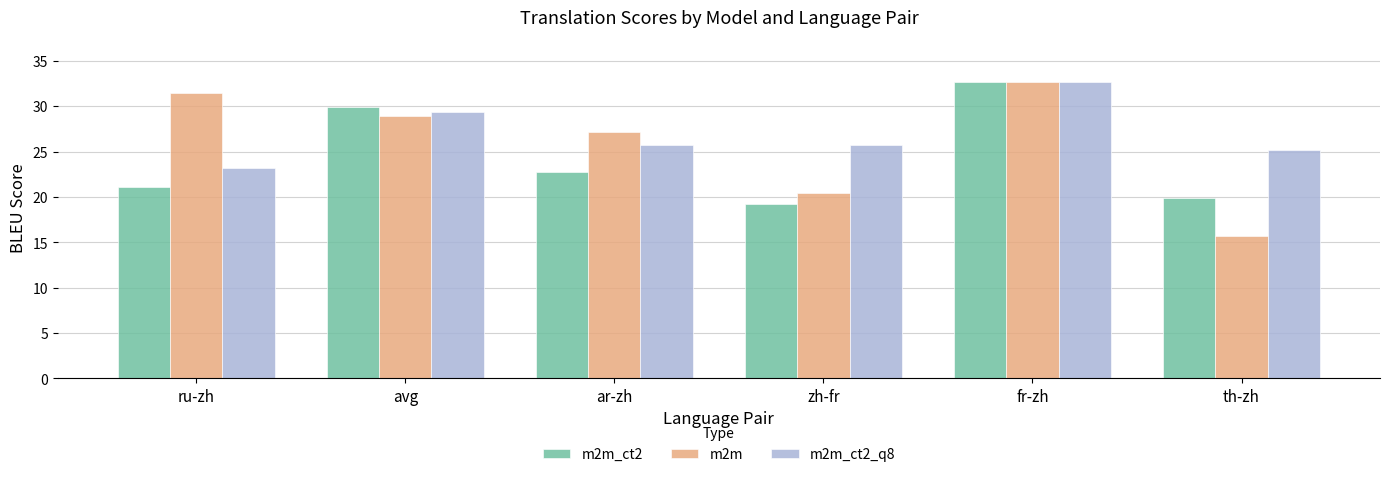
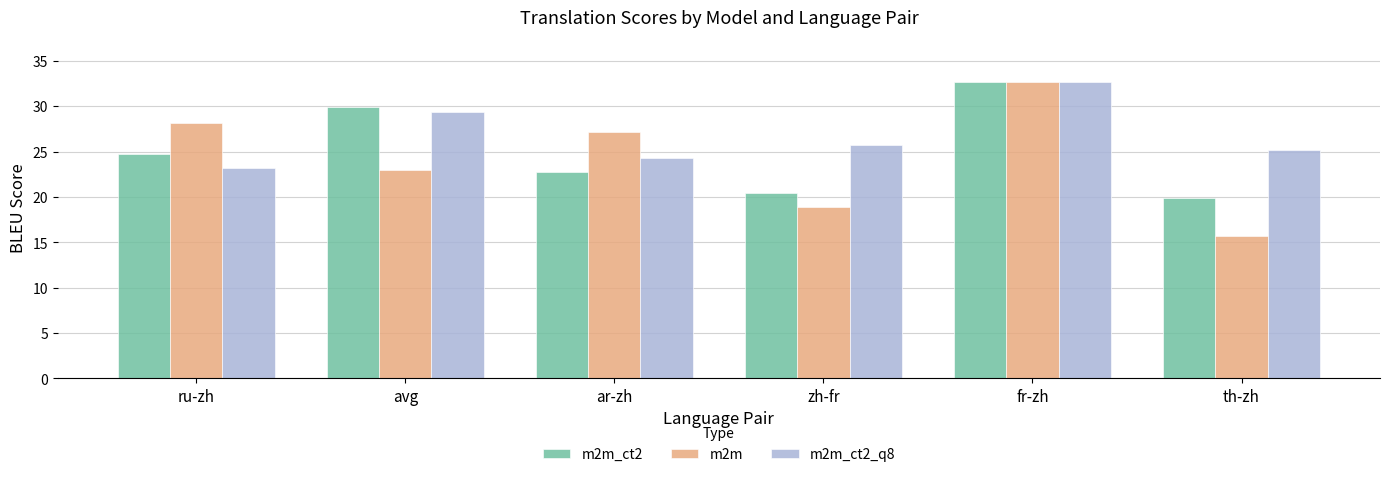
  {
    "m2m_ct2": {
-     "ru-zh": 21,
+     "ru-zh": 25,
      "avg": 30,
      "ar-zh": 23,
-     "zh-fr": 19,
+     "zh-fr": 20,
      "fr-zh": 33,
      "th-zh": 20
    },
    "m2m": {
-     "ru-zh": 31,
-     "avg": 29,
+     "ru-zh": 28,
+     "avg": 23,
      "ar-zh": 27,
-     "zh-fr": 20,
+     "zh-fr": 19,
      "fr-zh": 33,
      "th-zh": 16
    },
    "m2m_ct2_q8": {
      "ru-zh": 23,
      "avg": 29,
-     "ar-zh": 26,
+     "ar-zh": 24,
      "zh-fr": 26,
      "fr-zh": 33,
      "th-zh": 25
    }
  }
